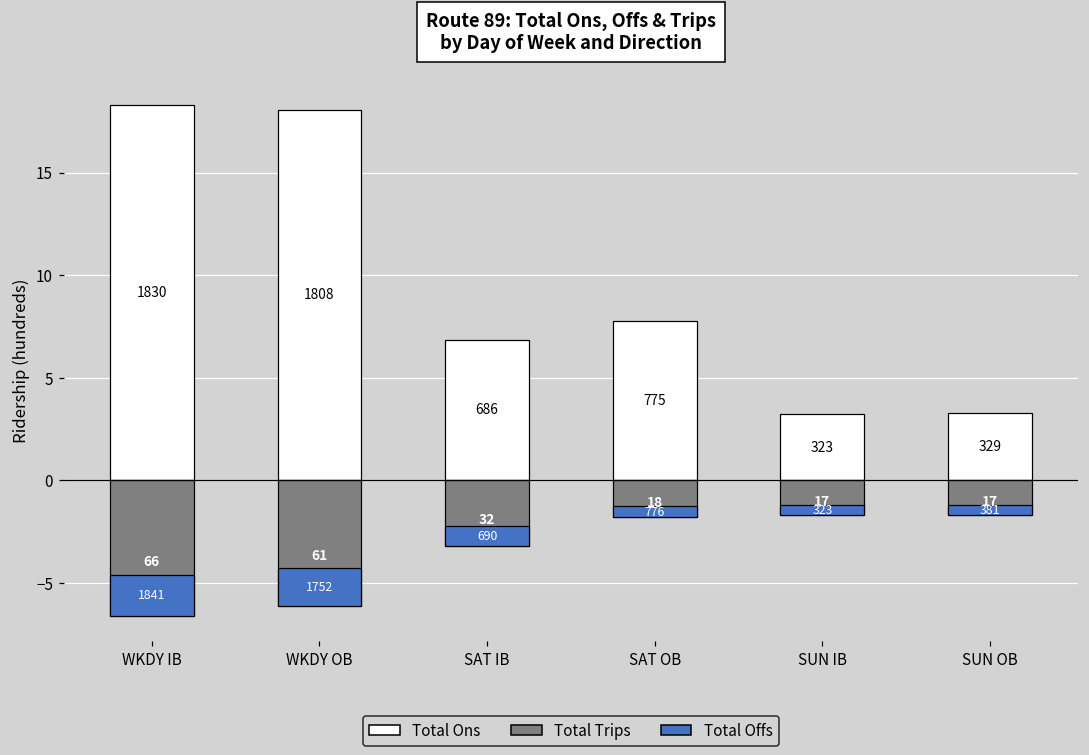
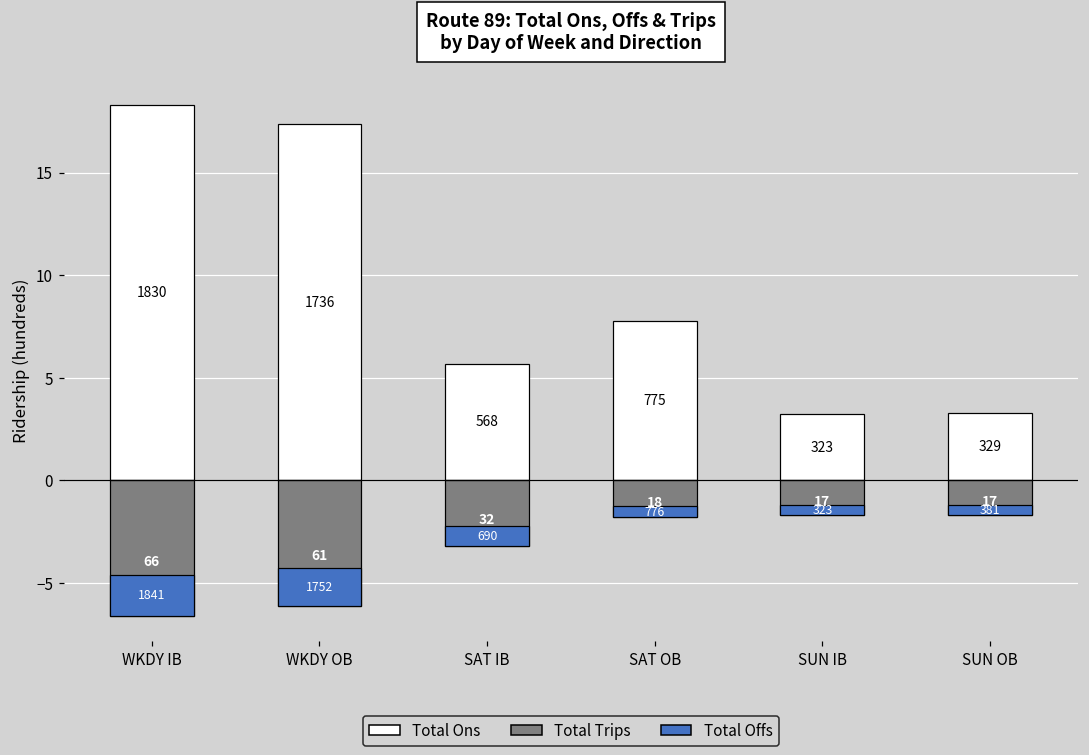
  {
    "Total Ons": {
-     "WKDY OB": 1808,
-     "SAT IB": 686
+     "WKDY OB": 1736,
+     "SAT IB": 568
    }
  }
